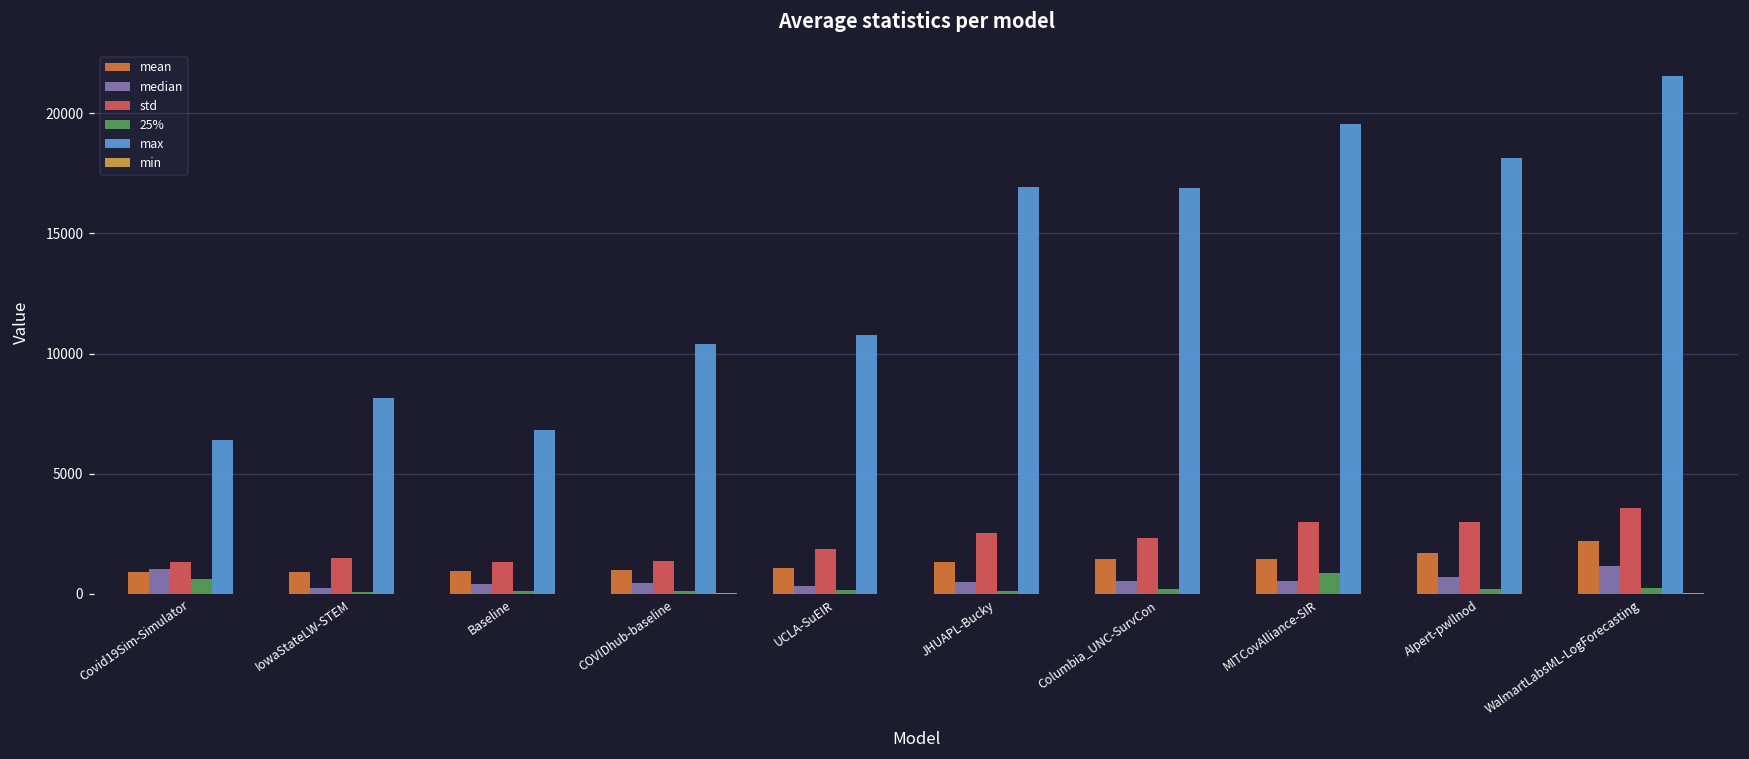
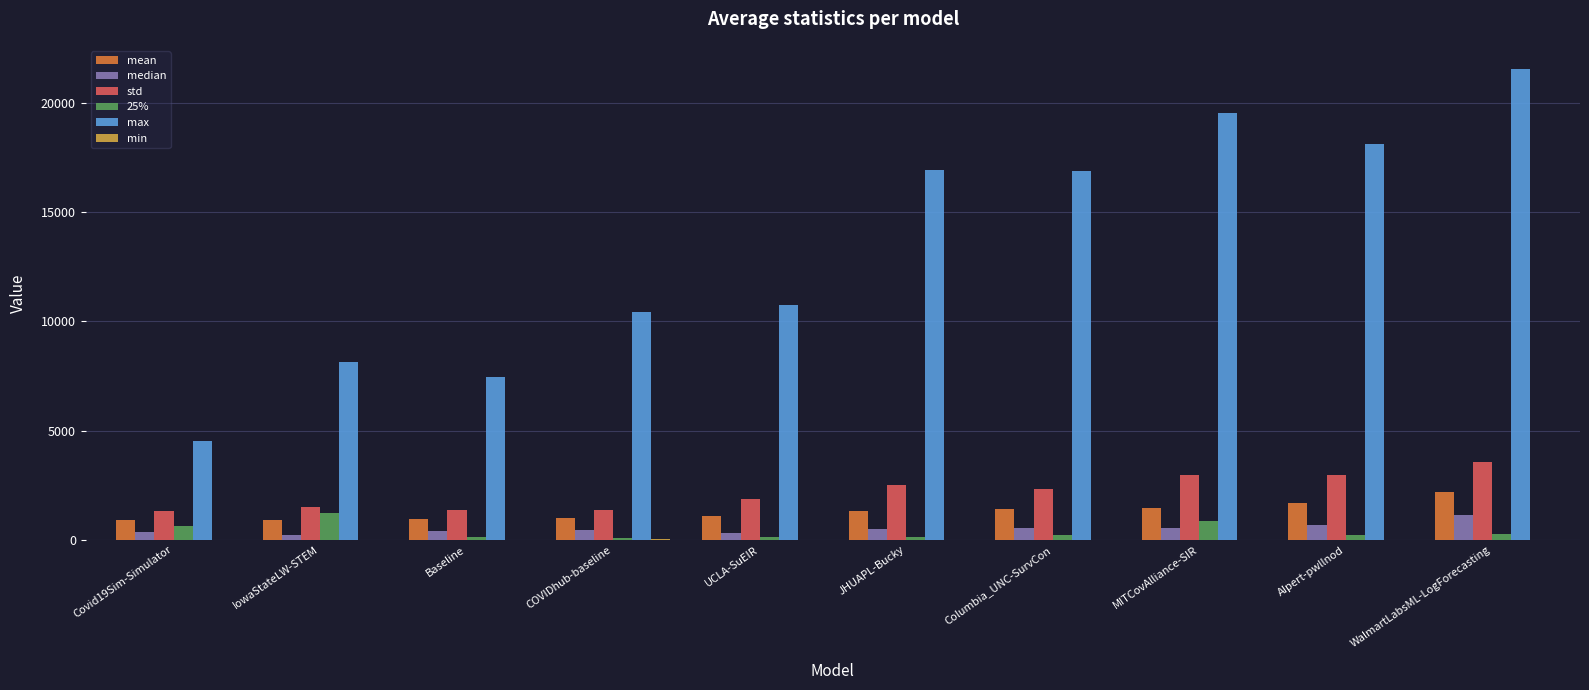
  {
    "median": {
-     "Covid19Sim-Simulator": 1000,
+     "Covid19Sim-Simulator": 400,
      "IowaStateLW-STEM": 200,
      "Baseline": 400,
      "COVIDhub-baseline": 500,
      "UCLA-SuEIR": 300,
      "JHUAPL-Bucky": 500,
      "Columbia_UNC-SurvCon": 600,
      "MITCovAlliance-SIR": 500,
      "AIpert-pwllnod": 700,
      "WalmartLabsML-LogForecasting": 1200
    },
    "25%": {
      "Covid19Sim-Simulator": 600,
-     "IowaStateLW-STEM": 100,
+     "IowaStateLW-STEM": 1200,
      "Baseline": 100,
      "UCLA-SuEIR": 100,
      "JHUAPL-Bucky": 100,
      "Columbia_UNC-SurvCon": 200,
      "MITCovAlliance-SIR": 900,
      "AIpert-pwllnod": 200,
      "WalmartLabsML-LogForecasting": 300
    },
    "max": {
-     "Covid19Sim-Simulator": 6400,
+     "Covid19Sim-Simulator": 4500,
      "IowaStateLW-STEM": 8200,
-     "Baseline": 6800,
+     "Baseline": 7500,
      "COVIDhub-baseline": 10400,
      "UCLA-SuEIR": 10800,
      "JHUAPL-Bucky": 16900,
      "Columbia_UNC-SurvCon": 16900,
      "MITCovAlliance-SIR": 19600,
      "AIpert-pwllnod": 18100,
      "WalmartLabsML-LogForecasting": 21500
    }
  }
